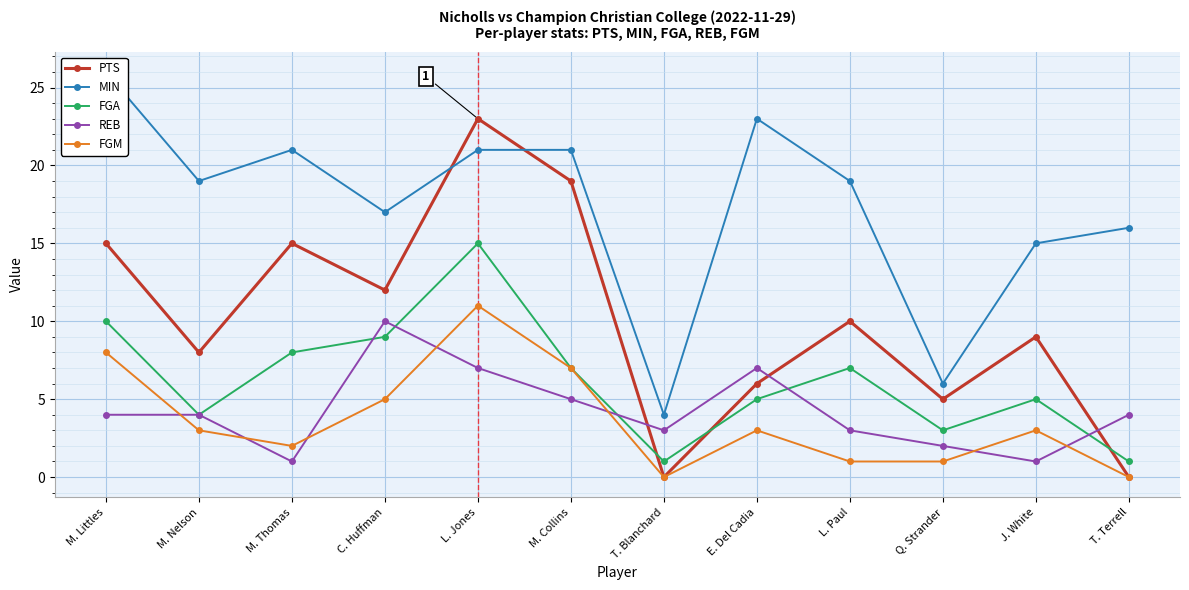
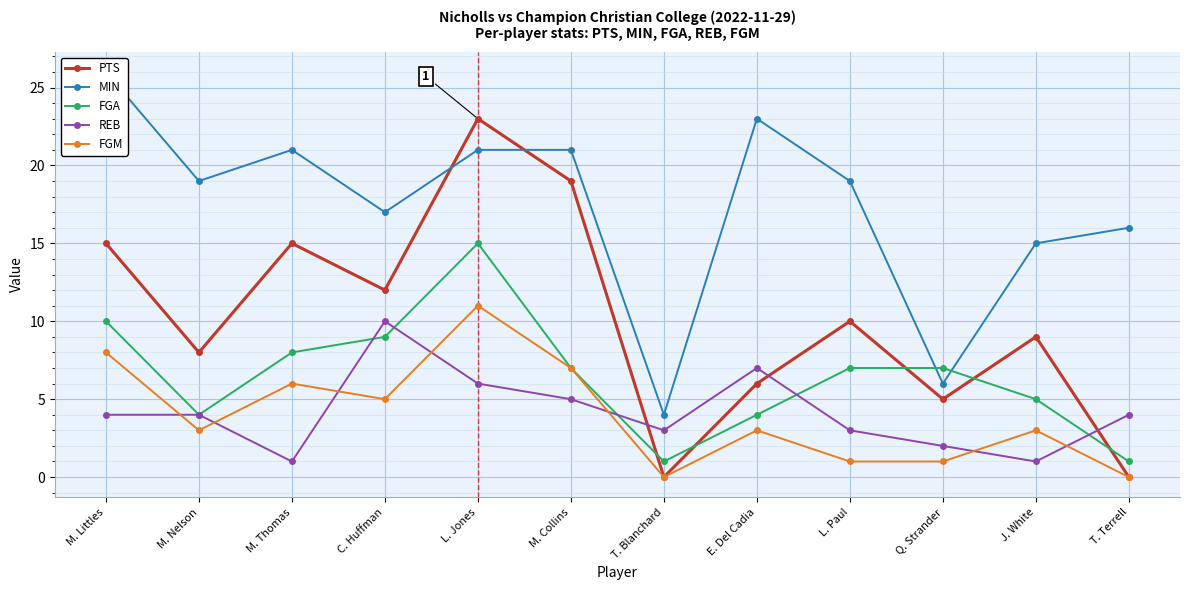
  {
    "PTS": {
      "M. Littles": 15,
      "M. Nelson": 8,
      "M. Thomas": 15,
      "C. Huffman": 12,
      "M. Collins": 19,
      "E. Del Cadia": 6,
      "L. Paul": 10,
      "Q. Strander": 5,
      "J. White": 9
    },
    "MIN": {
      "M. Nelson": 19,
      "M. Thomas": 21,
      "C. Huffman": 17,
      "L. Jones": 21,
      "M. Collins": 21,
      "T. Blanchard": 4,
      "E. Del Cadia": 23,
      "L. Paul": 19,
      "Q. Strander": 6,
      "J. White": 15,
      "T. Terrell": 16
    },
    "FGA": {
      "M. Littles": 10,
      "M. Thomas": 8,
      "C. Huffman": 9,
      "L. Jones": 15,
      "T. Blanchard": 1,
-     "E. Del Cadia": 5,
+     "E. Del Cadia": 4,
      "L. Paul": 7,
-     "Q. Strander": 3,
+     "Q. Strander": 7,
      "J. White": 5,
      "T. Terrell": 1
    },
    "REB": {
      "M. Littles": 4,
      "M. Thomas": 1,
      "C. Huffman": 10,
-     "L. Jones": 7,
+     "L. Jones": 6,
      "M. Collins": 5,
      "T. Blanchard": 3,
      "E. Del Cadia": 7,
      "L. Paul": 3,
      "Q. Strander": 2,
      "J. White": 1,
      "T. Terrell": 4
    },
    "FGM": {
      "M. Littles": 8,
      "M. Nelson": 3,
-     "M. Thomas": 2,
+     "M. Thomas": 6,
      "C. Huffman": 5,
      "L. Jones": 11,
      "E. Del Cadia": 3,
      "L. Paul": 1,
      "Q. Strander": 1,
      "J. White": 3
    }
  }
